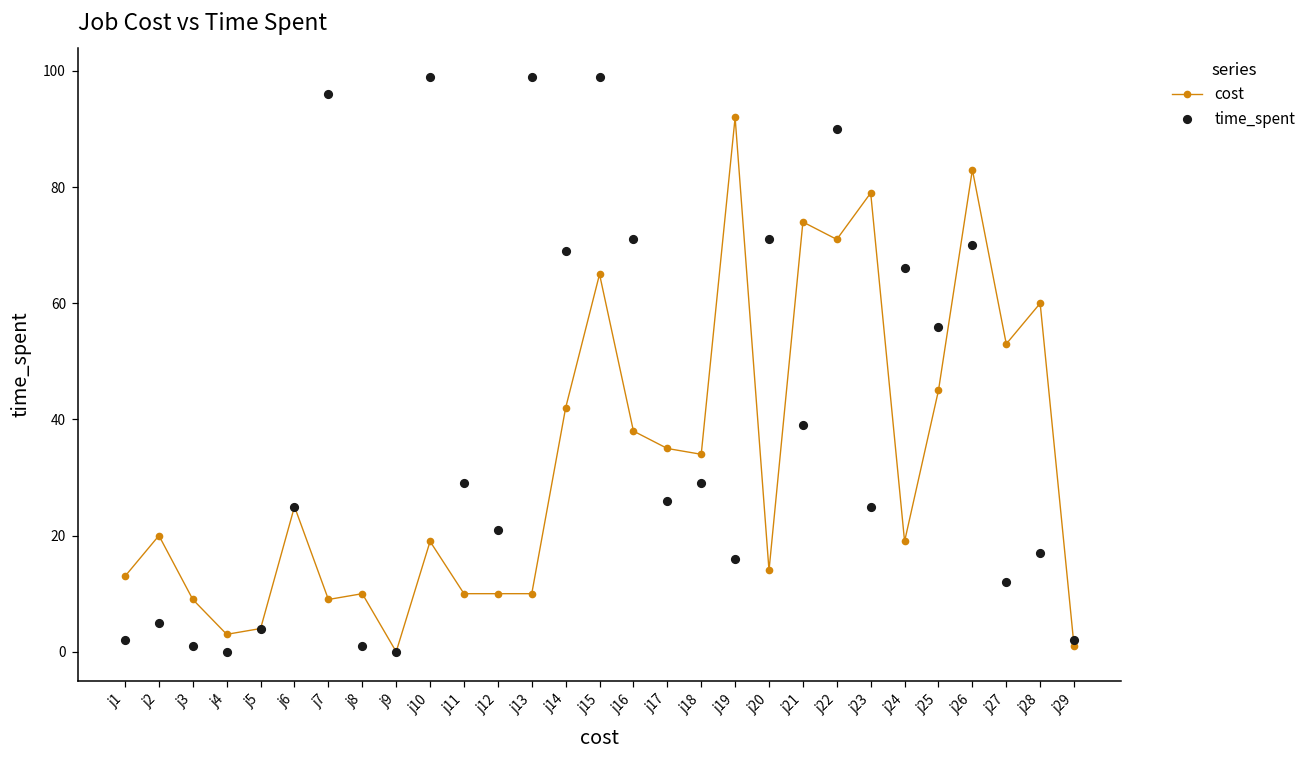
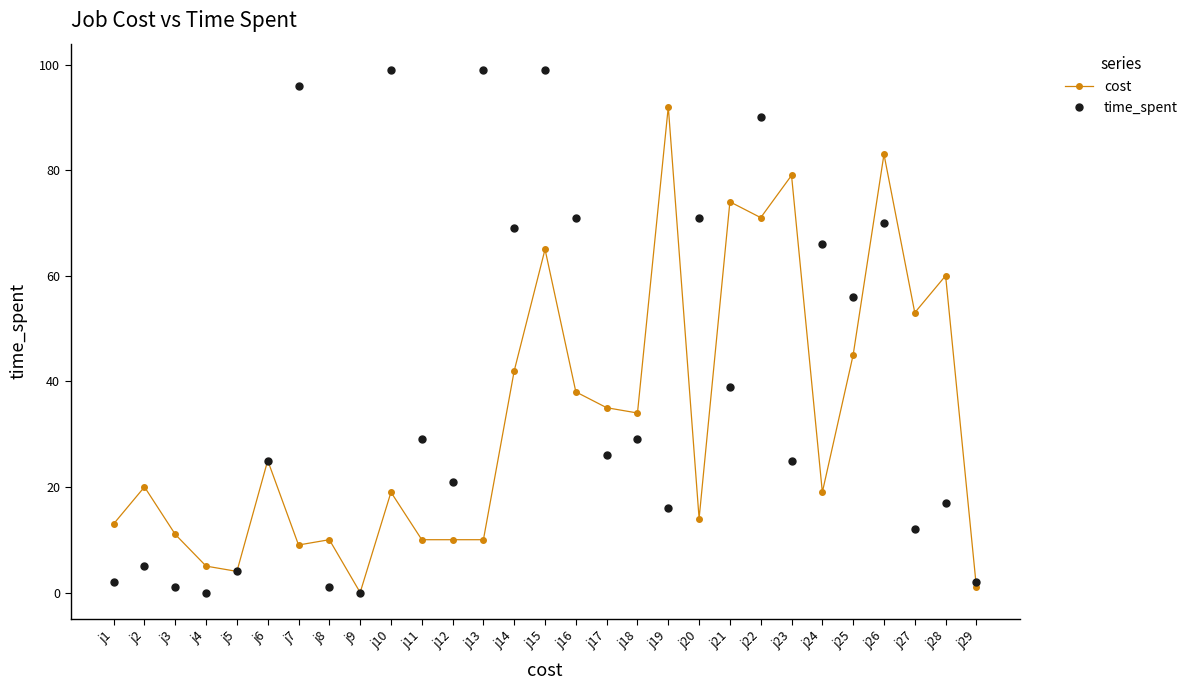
  {
    "cost": {
      "j1": 13,
      "j2": 20,
-     "j3": 9,
-     "j4": 3,
+     "j3": 11,
+     "j4": 5,
      "j7": 9,
      "j8": 10,
      "j10": 19,
      "j11": 10,
      "j12": 10,
      "j13": 10,
      "j14": 42,
      "j15": 65,
      "j16": 38,
      "j17": 35,
      "j18": 34,
      "j19": 92,
      "j20": 14,
      "j21": 74,
      "j22": 71,
      "j23": 79,
      "j24": 19,
      "j25": 45,
      "j26": 83,
      "j27": 53,
      "j28": 60,
      "j29": 1
    },
    "time_spent": {
      "j1": 2,
      "j2": 5,
      "j3": 1,
      "j4": 0,
      "j7": 96,
      "j8": 1,
      "j10": 99,
      "j11": 29,
      "j12": 21,
      "j13": 99,
      "j14": 69,
      "j15": 99,
      "j16": 71,
      "j17": 26,
      "j18": 29,
      "j19": 16,
      "j20": 71,
      "j21": 39,
      "j22": 90,
      "j23": 25,
      "j24": 66,
      "j25": 56,
      "j26": 70,
      "j27": 12,
      "j28": 17,
      "j29": 2
    }
  }
